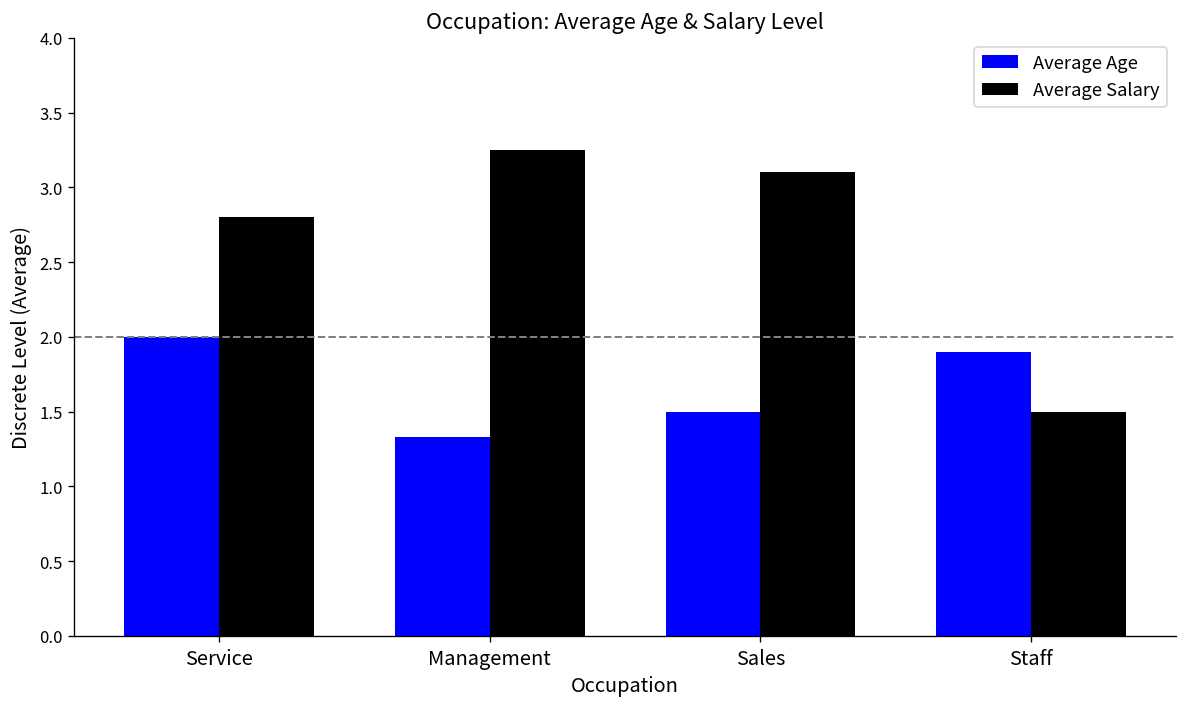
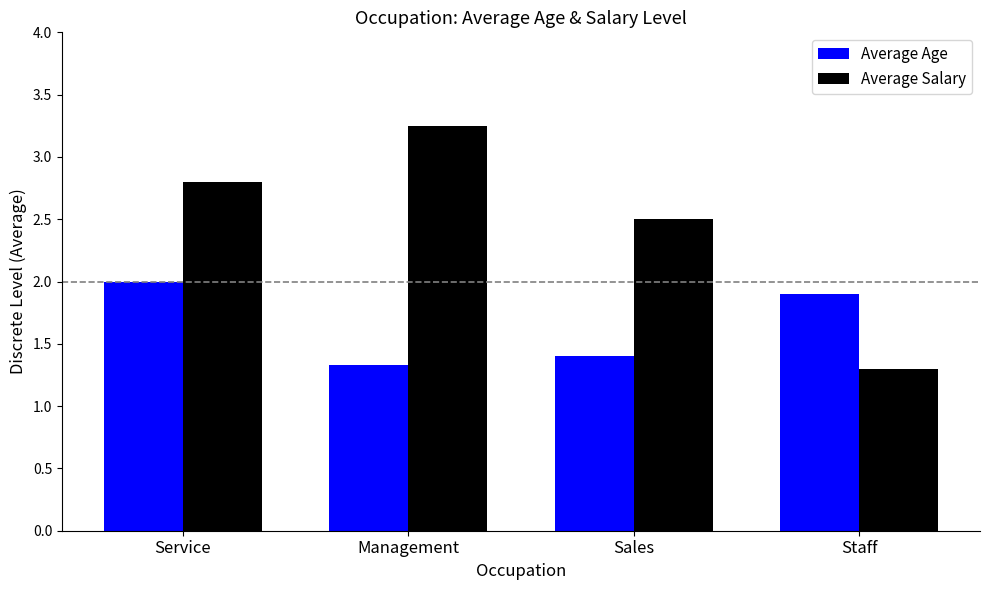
  {
    "Average Age": {
      "Service": 2.0,
      "Management": 1.33,
-     "Sales": 1.5,
+     "Sales": 1.4,
      "Staff": 1.9
    },
    "Average Salary": {
      "Service": 2.8,
      "Management": 3.25,
-     "Sales": 3.1,
-     "Staff": 1.5
+     "Sales": 2.5,
+     "Staff": 1.3
    }
  }
